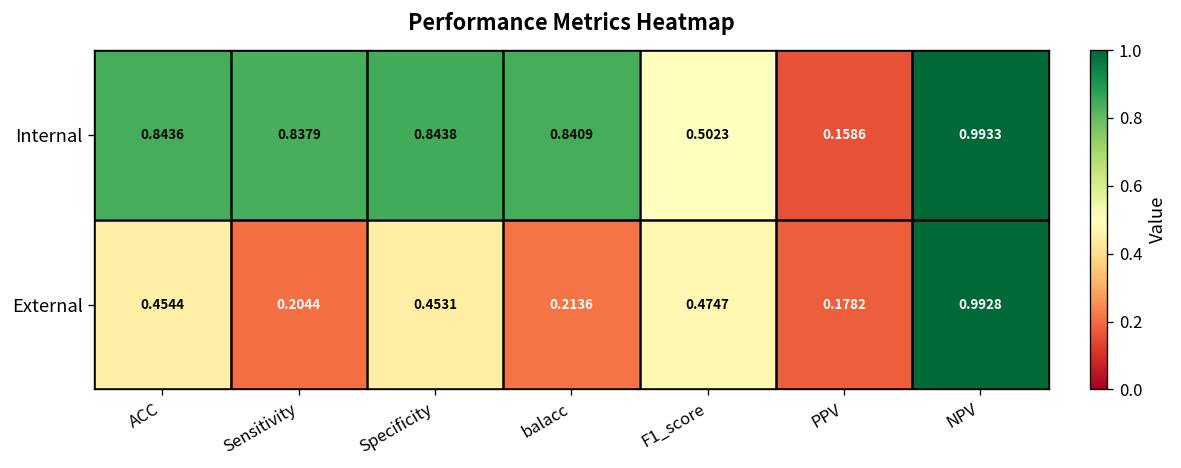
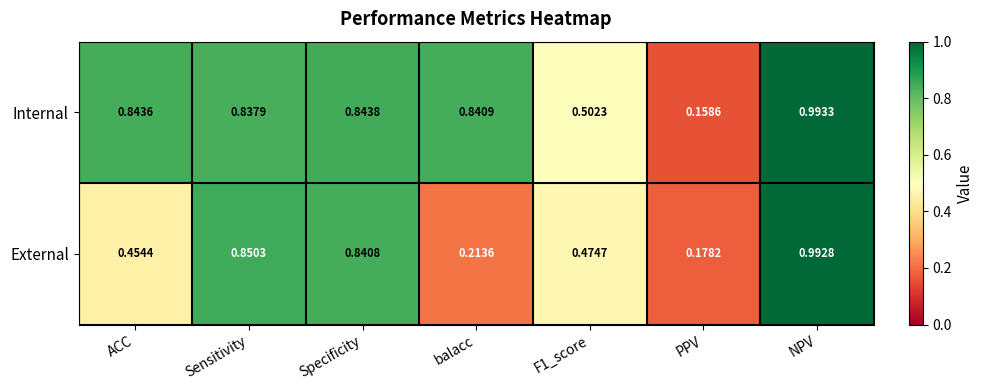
  {
    "Internal": {
      "ACC": 0.8436,
      "Sensitivity": 0.8379,
      "Specificity": 0.8438,
      "balacc": 0.8409,
      "F1_score": 0.5023,
      "PPV": 0.1586,
      "NPV": 0.9933
    },
    "External": {
      "ACC": 0.4544,
-     "Sensitivity": 0.2044,
-     "Specificity": 0.4531,
+     "Sensitivity": 0.8503,
+     "Specificity": 0.8408,
      "balacc": 0.2136,
      "F1_score": 0.4747,
      "PPV": 0.1782,
      "NPV": 0.9928
    }
  }
